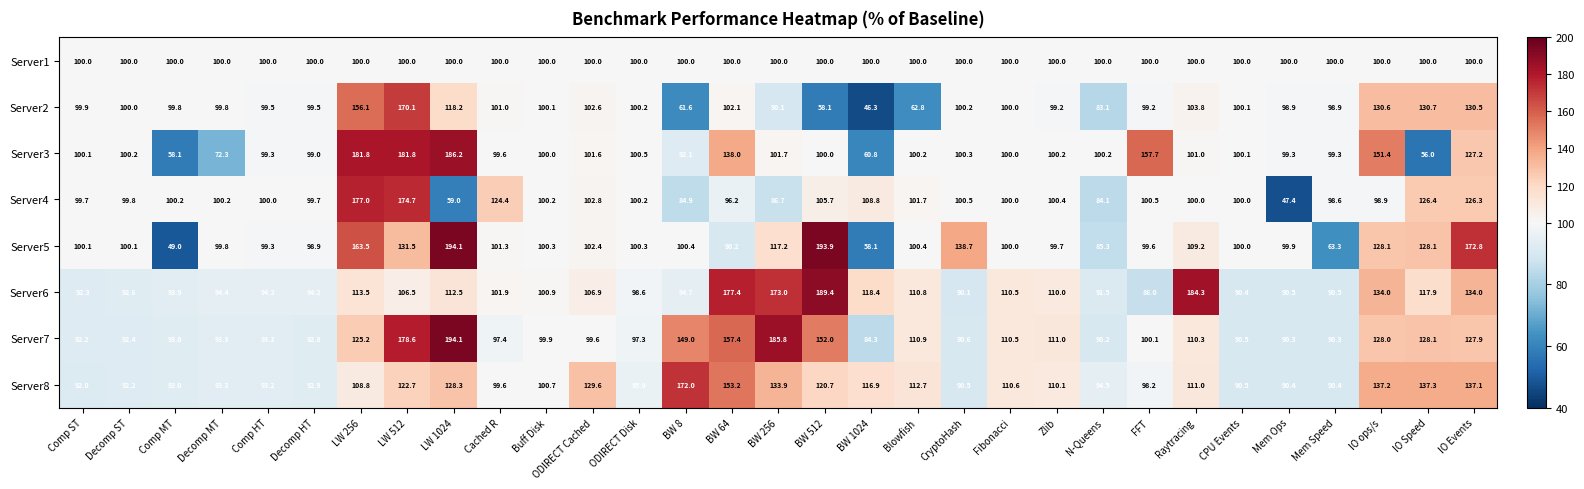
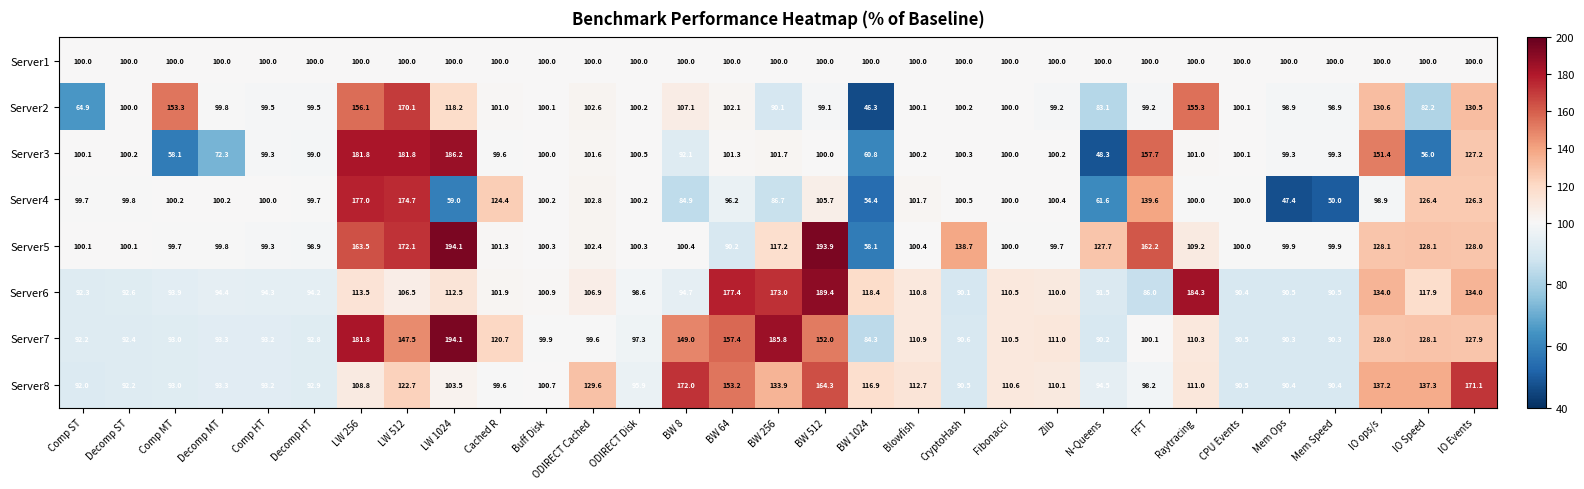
  {
    "Server2": {
-     "Comp ST": 99.9,
+     "Comp ST": 64.9,
      "Decomp ST": 100.0,
-     "Comp MT": 99.8,
+     "Comp MT": 153.3,
      "Decomp MT": 99.8,
      "Comp HT": 99.5,
      "Decomp HT": 99.5,
      "LW 256": 156.1,
      "LW 512": 170.1,
      "LW 1024": 118.2,
      "Cached R": 101.0,
      "Buff Disk": 100.1,
      "ODIRECT Cached": 102.6,
      "ODIRECT Disk": 100.2,
-     "BW 8": 61.6,
+     "BW 8": 107.1,
      "BW 64": 102.1,
-     "BW 512": 58.1,
+     "BW 512": 99.1,
      "BW 1024": 46.3,
-     "Blowfish": 62.8,
+     "Blowfish": 100.1,
      "CryptoHash": 100.2,
      "Fibonacci": 100.0,
      "Zlib": 99.2,
      "N-Queens": 83.1,
      "FFT": 99.2,
-     "Raytracing": 103.8,
+     "Raytracing": 155.3,
      "CPU Events": 100.1,
      "Mem Ops": 98.9,
      "Mem Speed": 98.9,
      "IO ops/s": 130.6,
-     "IO Speed": 130.7,
+     "IO Speed": 82.2,
      "IO Events": 130.5
    },
    "Server3": {
      "Comp ST": 100.1,
      "Decomp ST": 100.2,
      "Comp MT": 58.1,
      "Decomp MT": 72.3,
      "Comp HT": 99.3,
      "Decomp HT": 99.0,
      "LW 256": 181.8,
      "LW 512": 181.8,
      "LW 1024": 186.2,
      "Cached R": 99.6,
      "Buff Disk": 100.0,
      "ODIRECT Cached": 101.6,
      "ODIRECT Disk": 100.5,
-     "BW 64": 138.0,
+     "BW 64": 101.3,
      "BW 256": 101.7,
      "BW 512": 100.0,
      "BW 1024": 60.8,
      "Blowfish": 100.2,
      "CryptoHash": 100.3,
      "Fibonacci": 100.0,
      "Zlib": 100.2,
-     "N-Queens": 100.2,
+     "N-Queens": 48.3,
      "FFT": 157.7,
      "Raytracing": 101.0,
      "CPU Events": 100.1,
      "Mem Ops": 99.3,
      "Mem Speed": 99.3,
      "IO ops/s": 151.4,
      "IO Speed": 56.0,
      "IO Events": 127.2
    },
    "Server4": {
      "Comp ST": 99.7,
      "Decomp ST": 99.8,
      "Comp MT": 100.2,
      "Decomp MT": 100.2,
      "Comp HT": 100.0,
      "Decomp HT": 99.7,
      "LW 256": 177.0,
      "LW 512": 174.7,
      "LW 1024": 59.0,
      "Cached R": 124.4,
      "Buff Disk": 100.2,
      "ODIRECT Cached": 102.8,
      "ODIRECT Disk": 100.2,
      "BW 8": 84.9,
      "BW 64": 96.2,
      "BW 256": 86.7,
      "BW 512": 105.7,
-     "BW 1024": 108.8,
+     "BW 1024": 54.4,
      "Blowfish": 101.7,
      "CryptoHash": 100.5,
      "Fibonacci": 100.0,
      "Zlib": 100.4,
-     "N-Queens": 84.1,
-     "FFT": 100.5,
+     "N-Queens": 61.6,
+     "FFT": 139.6,
      "Raytracing": 100.0,
      "CPU Events": 100.0,
      "Mem Ops": 47.4,
-     "Mem Speed": 98.6,
+     "Mem Speed": 50.0,
      "IO ops/s": 98.9,
      "IO Speed": 126.4,
      "IO Events": 126.3
    },
    "Server5": {
      "Comp ST": 100.1,
      "Decomp ST": 100.1,
-     "Comp MT": 49.0,
+     "Comp MT": 99.7,
      "Decomp MT": 99.8,
      "Comp HT": 99.3,
      "Decomp HT": 98.9,
      "LW 256": 163.5,
-     "LW 512": 131.5,
+     "LW 512": 172.1,
      "LW 1024": 194.1,
      "Cached R": 101.3,
      "Buff Disk": 100.3,
      "ODIRECT Cached": 102.4,
      "ODIRECT Disk": 100.3,
      "BW 8": 100.4,
      "BW 256": 117.2,
      "BW 512": 193.9,
      "BW 1024": 58.1,
      "Blowfish": 100.4,
      "CryptoHash": 138.7,
      "Fibonacci": 100.0,
      "Zlib": 99.7,
-     "N-Queens": 85.3,
-     "FFT": 99.6,
+     "N-Queens": 127.7,
+     "FFT": 162.2,
      "Raytracing": 109.2,
      "CPU Events": 100.0,
      "Mem Ops": 99.9,
-     "Mem Speed": 63.3,
+     "Mem Speed": 99.9,
      "IO ops/s": 128.1,
      "IO Speed": 128.1,
-     "IO Events": 172.8
+     "IO Events": 128.0
    },
    "Server7": {
-     "LW 256": 125.2,
-     "LW 512": 178.6,
+     "LW 256": 181.8,
+     "LW 512": 147.5,
      "LW 1024": 194.1,
-     "Cached R": 97.4,
+     "Cached R": 120.7,
      "Buff Disk": 99.9,
      "ODIRECT Cached": 99.6,
      "ODIRECT Disk": 97.3,
      "BW 8": 149.0,
      "BW 64": 157.4,
      "BW 256": 185.8,
      "BW 512": 152.0,
      "BW 1024": 84.3,
      "Blowfish": 110.9,
      "Fibonacci": 110.5,
      "Zlib": 111.0,
      "FFT": 100.1,
      "Raytracing": 110.3,
      "IO ops/s": 128.0,
      "IO Speed": 128.1,
      "IO Events": 127.9
    },
    "Server8": {
      "LW 256": 108.8,
      "LW 512": 122.7,
-     "LW 1024": 128.3,
+     "LW 1024": 103.5,
      "Cached R": 99.6,
      "Buff Disk": 100.7,
      "ODIRECT Cached": 129.6,
      "BW 8": 172.0,
      "BW 64": 153.2,
      "BW 256": 133.9,
-     "BW 512": 120.7,
+     "BW 512": 164.3,
      "BW 1024": 116.9,
      "Blowfish": 112.7,
      "Fibonacci": 110.6,
      "Zlib": 110.1,
      "FFT": 98.2,
      "Raytracing": 111.0,
      "IO ops/s": 137.2,
      "IO Speed": 137.3,
-     "IO Events": 137.1
+     "IO Events": 171.1
    }
  }
